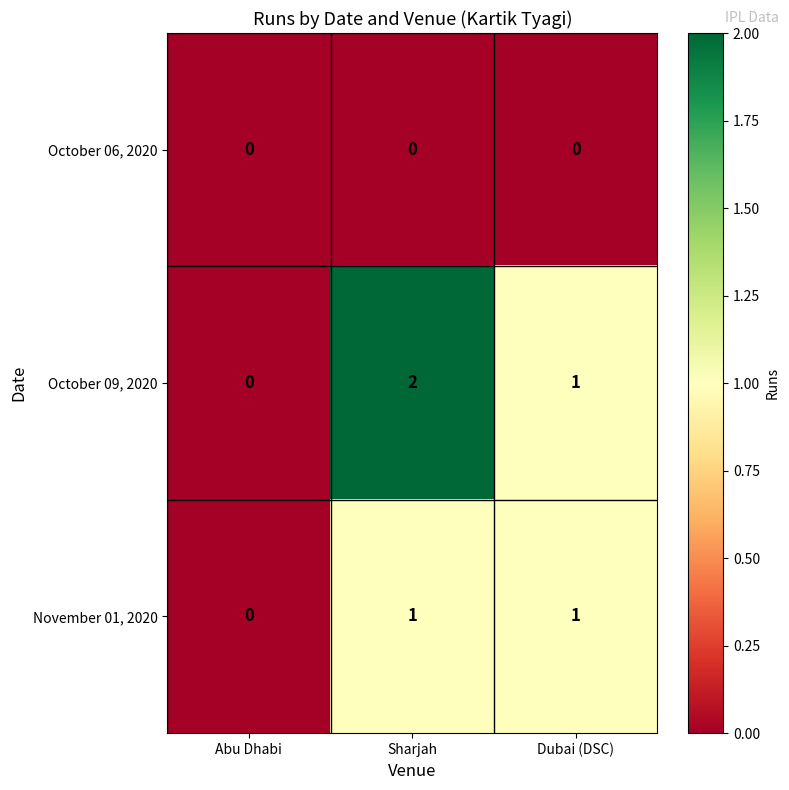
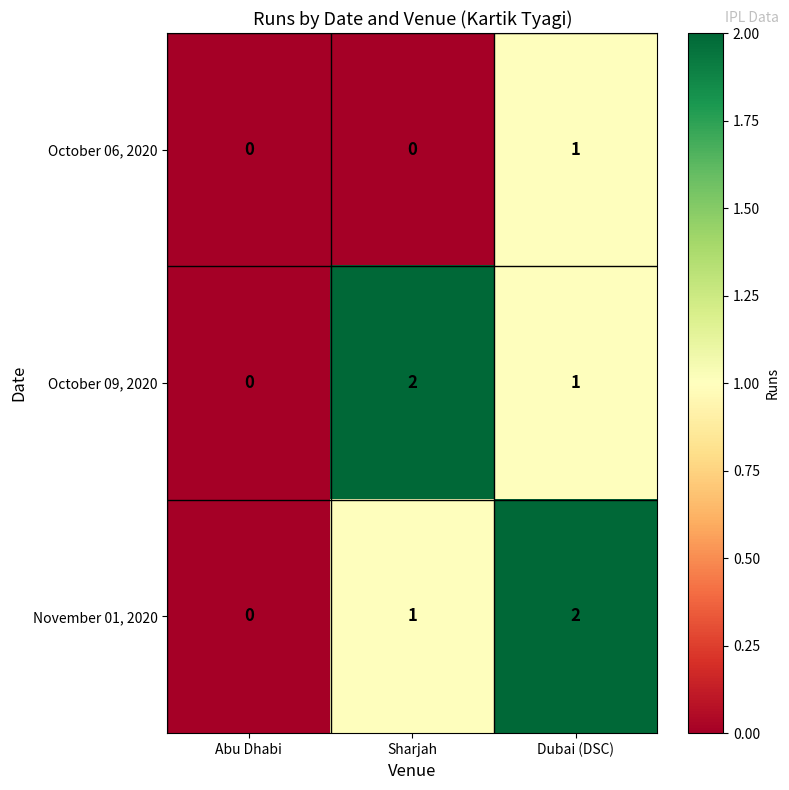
  {
    "October 06, 2020": {
      "Abu Dhabi": 0,
      "Sharjah": 0,
-     "Dubai (DSC)": 0
+     "Dubai (DSC)": 1
    },
    "October 09, 2020": {
      "Abu Dhabi": 0,
      "Sharjah": 2,
      "Dubai (DSC)": 1
    },
    "November 01, 2020": {
      "Abu Dhabi": 0,
      "Sharjah": 1,
-     "Dubai (DSC)": 1
+     "Dubai (DSC)": 2
    }
  }
